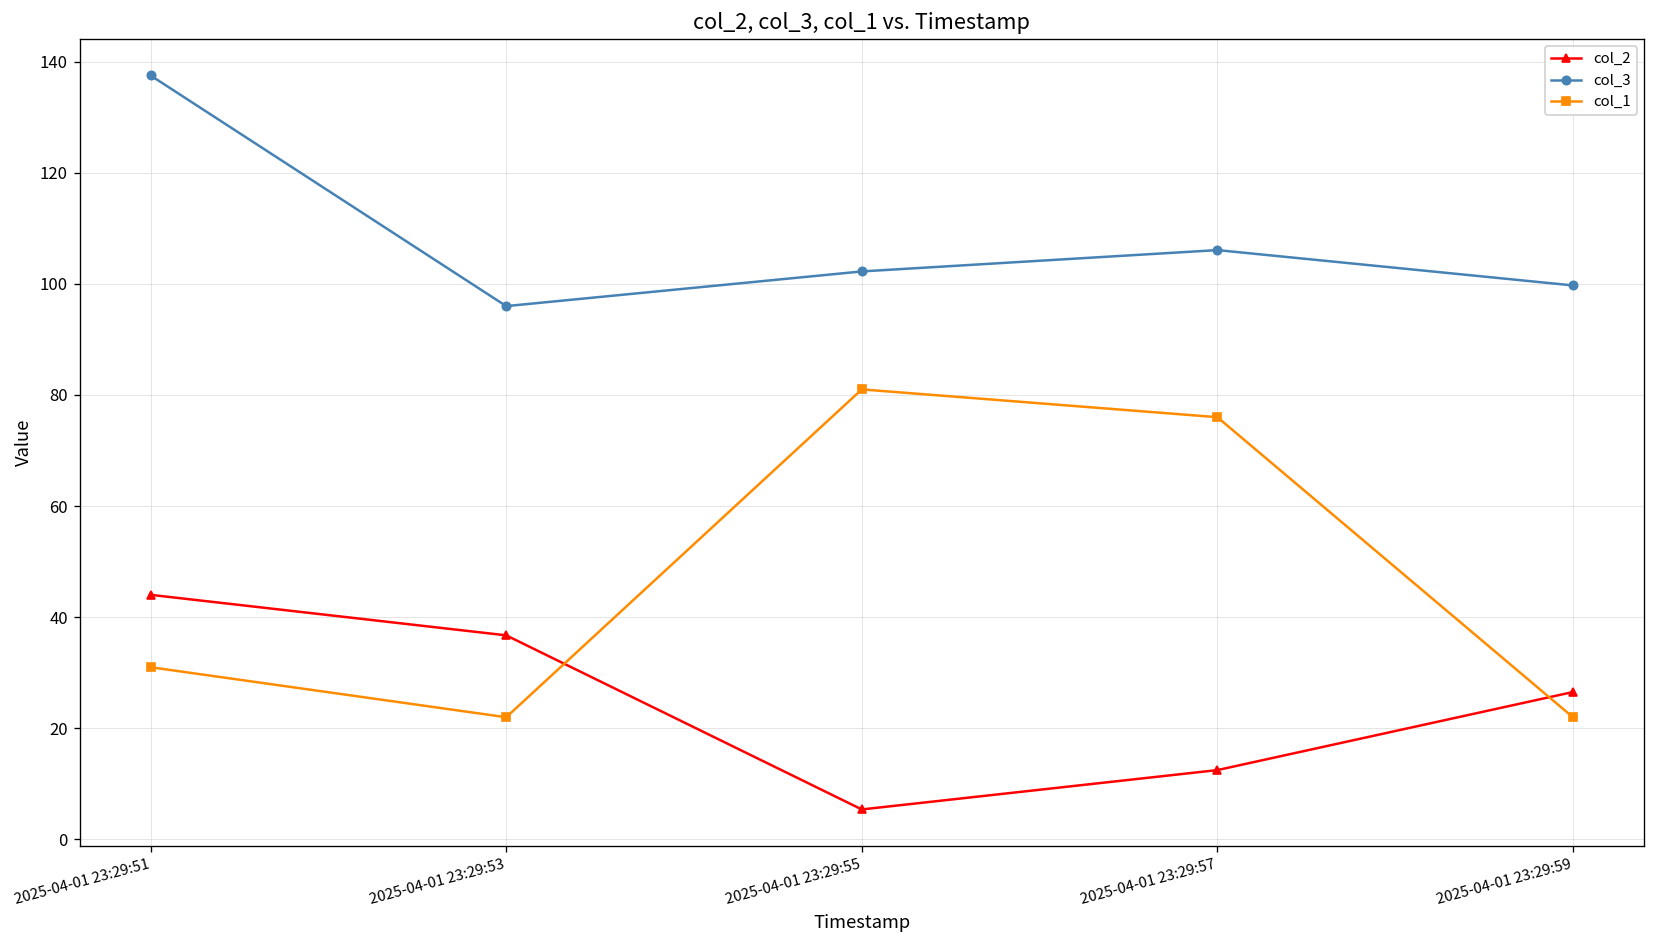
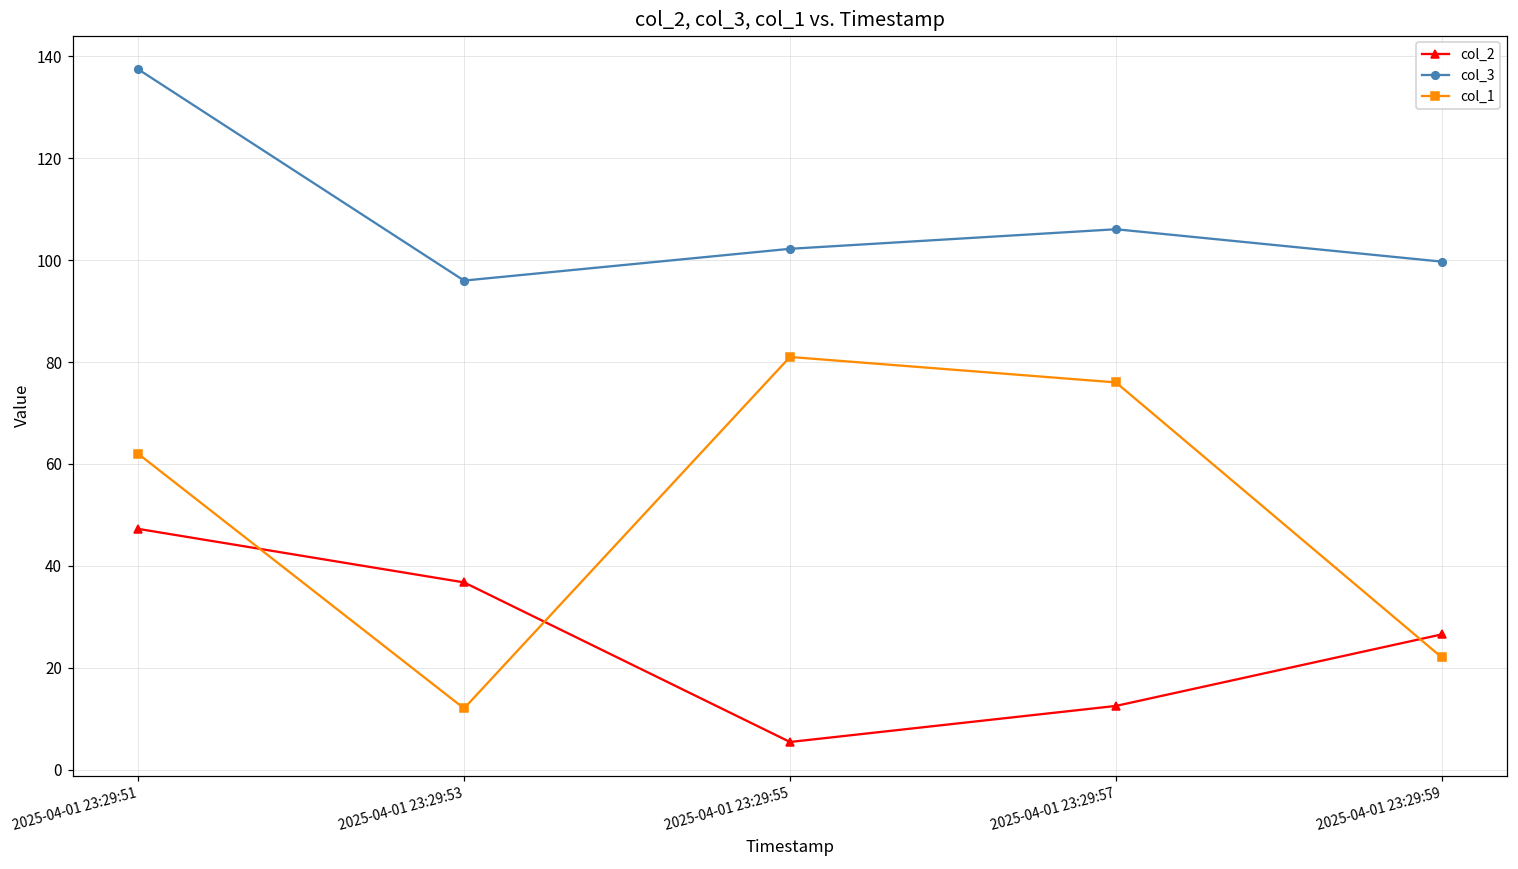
  {
    "col_2": {
-     "2025-04-01 23:29:51": 44,
+     "2025-04-01 23:29:51": 47,
      "2025-04-01 23:29:53": 37,
      "2025-04-01 23:29:55": 5,
      "2025-04-01 23:29:57": 12,
      "2025-04-01 23:29:59": 27
    },
    "col_3": {
      "2025-04-01 23:29:51": 137,
      "2025-04-01 23:29:53": 96,
      "2025-04-01 23:29:55": 102,
      "2025-04-01 23:29:57": 106,
      "2025-04-01 23:29:59": 100
    },
    "col_1": {
-     "2025-04-01 23:29:51": 31,
-     "2025-04-01 23:29:53": 22,
+     "2025-04-01 23:29:51": 62,
+     "2025-04-01 23:29:53": 12,
      "2025-04-01 23:29:55": 81,
      "2025-04-01 23:29:57": 76,
      "2025-04-01 23:29:59": 22
    }
  }
